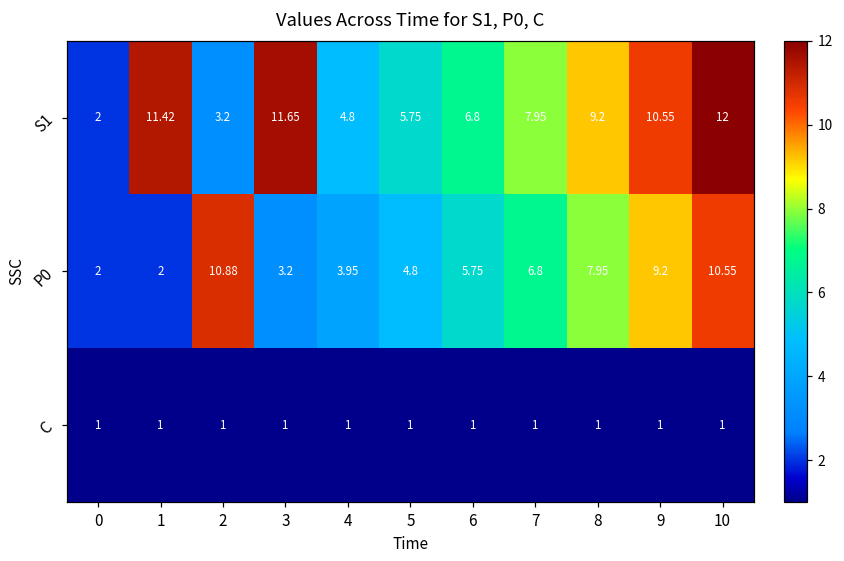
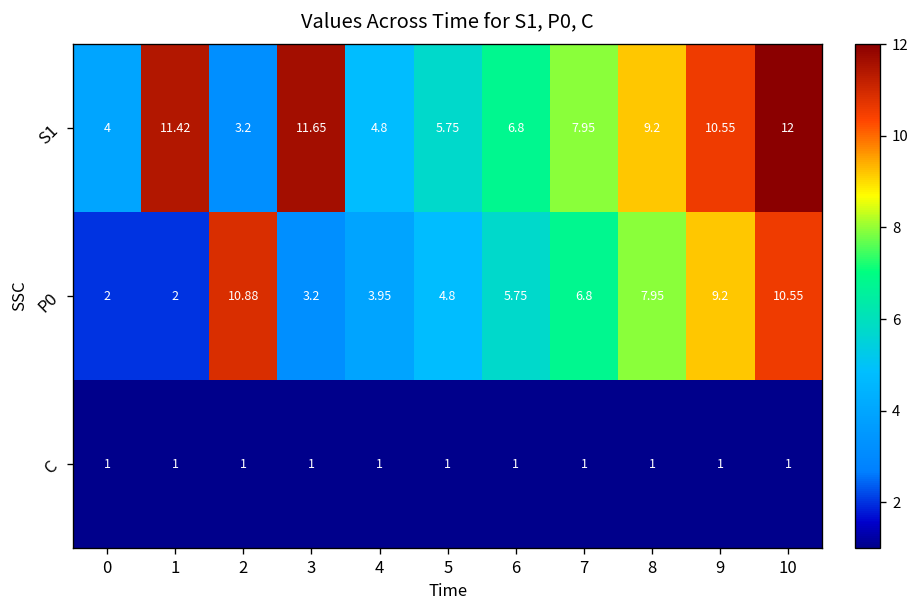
  {
    "S1": {
-     "0": 2,
+     "0": 4,
      "1": 11.42,
      "2": 3.2,
      "3": 11.65,
      "4": 4.8,
      "5": 5.75,
      "6": 6.8,
      "7": 7.95,
      "8": 9.2,
      "9": 10.55,
      "10": 12
    },
    "P0": {
      "0": 2,
      "1": 2,
      "2": 10.88,
      "3": 3.2,
      "4": 3.95,
      "5": 4.8,
      "6": 5.75,
      "7": 6.8,
      "8": 7.95,
      "9": 9.2,
      "10": 10.55
    },
    "C": {
      "0": 1,
      "1": 1,
      "2": 1,
      "3": 1,
      "4": 1,
      "5": 1,
      "6": 1,
      "7": 1,
      "8": 1,
      "9": 1,
      "10": 1
    }
  }
